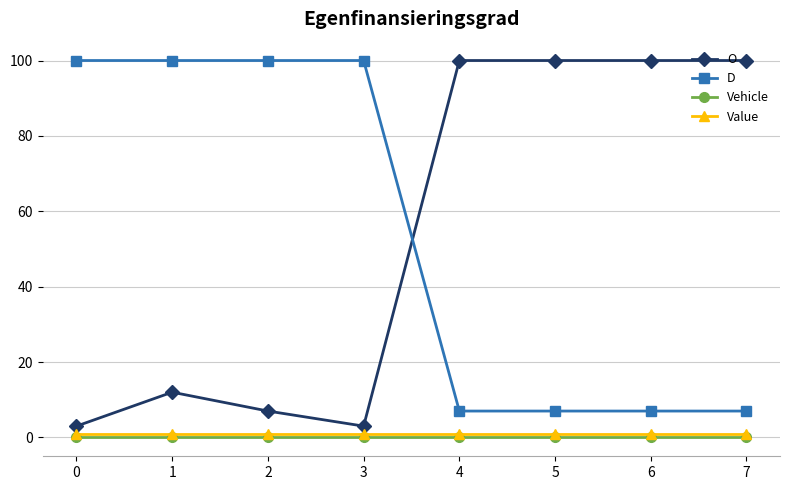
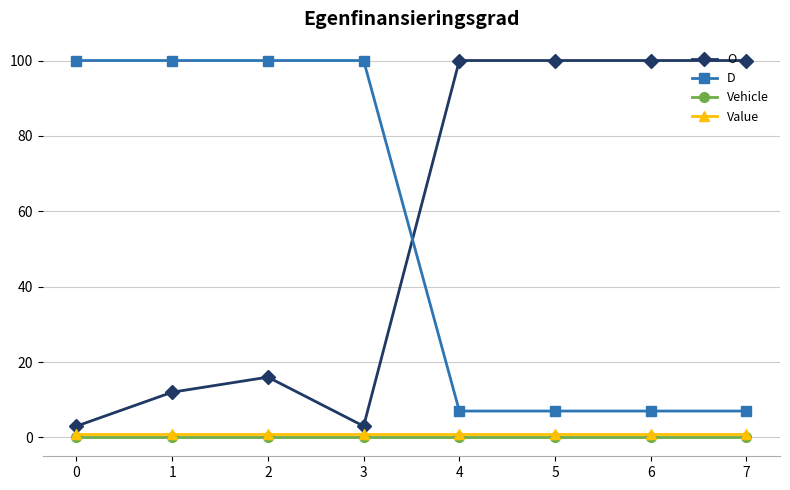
  {
    "O": {
      "0": 3,
      "1": 12,
-     "2": 7,
+     "2": 16,
      "3": 3,
      "4": 100,
      "5": 100,
      "6": 100,
      "7": 100
    },
    "D": {
      "0": 100,
      "1": 100,
      "2": 100,
      "3": 100,
      "4": 7,
      "5": 7,
      "6": 7,
      "7": 7
    },
    "Vehicle": {
      "0": 0,
      "1": 0,
      "2": 0,
      "3": 0,
      "4": 0,
      "5": 0,
      "6": 0,
      "7": 0
    },
    "Value": {
      "0": 1,
      "1": 1,
      "2": 1,
      "3": 1,
      "4": 1,
      "5": 1,
      "6": 1,
      "7": 1
    }
  }
